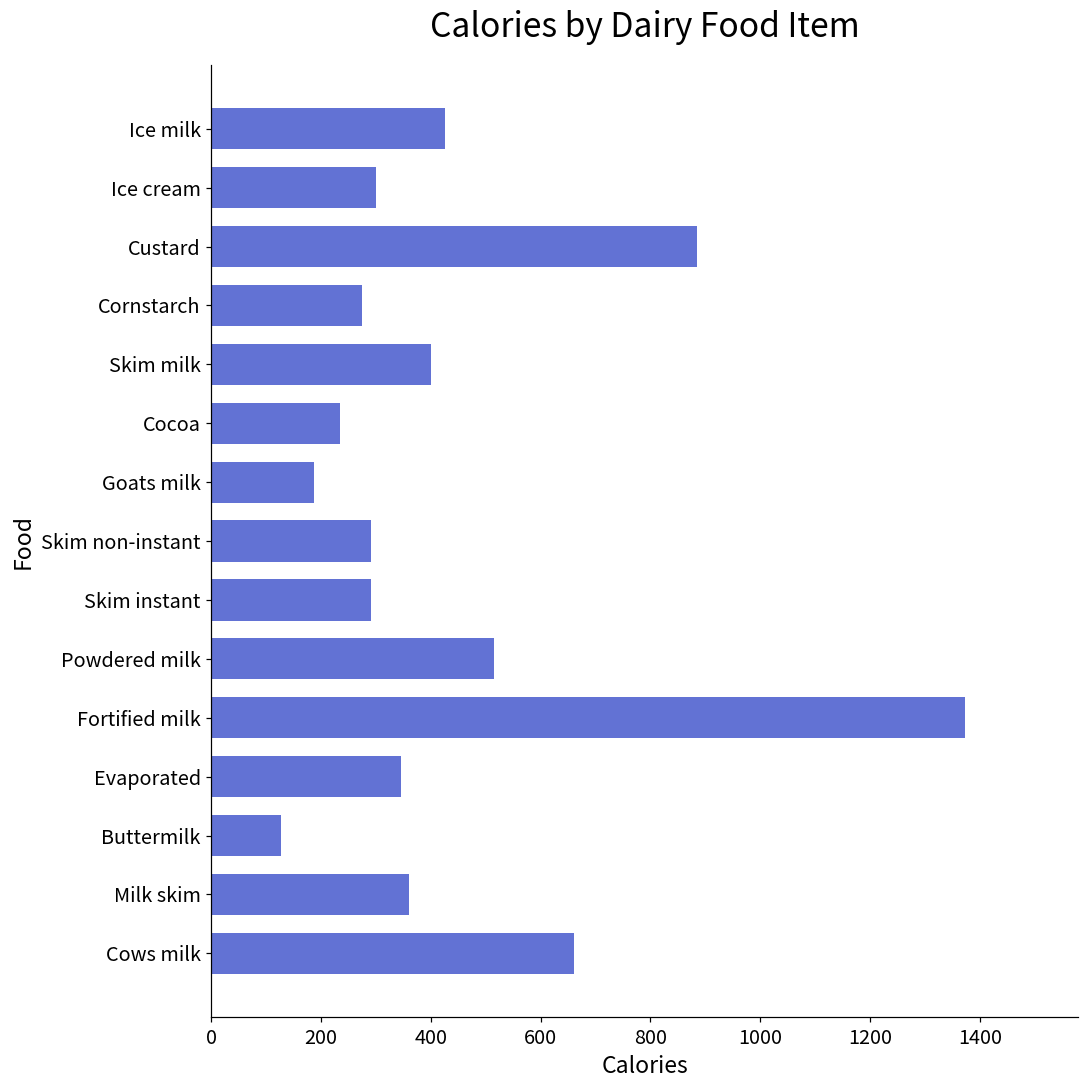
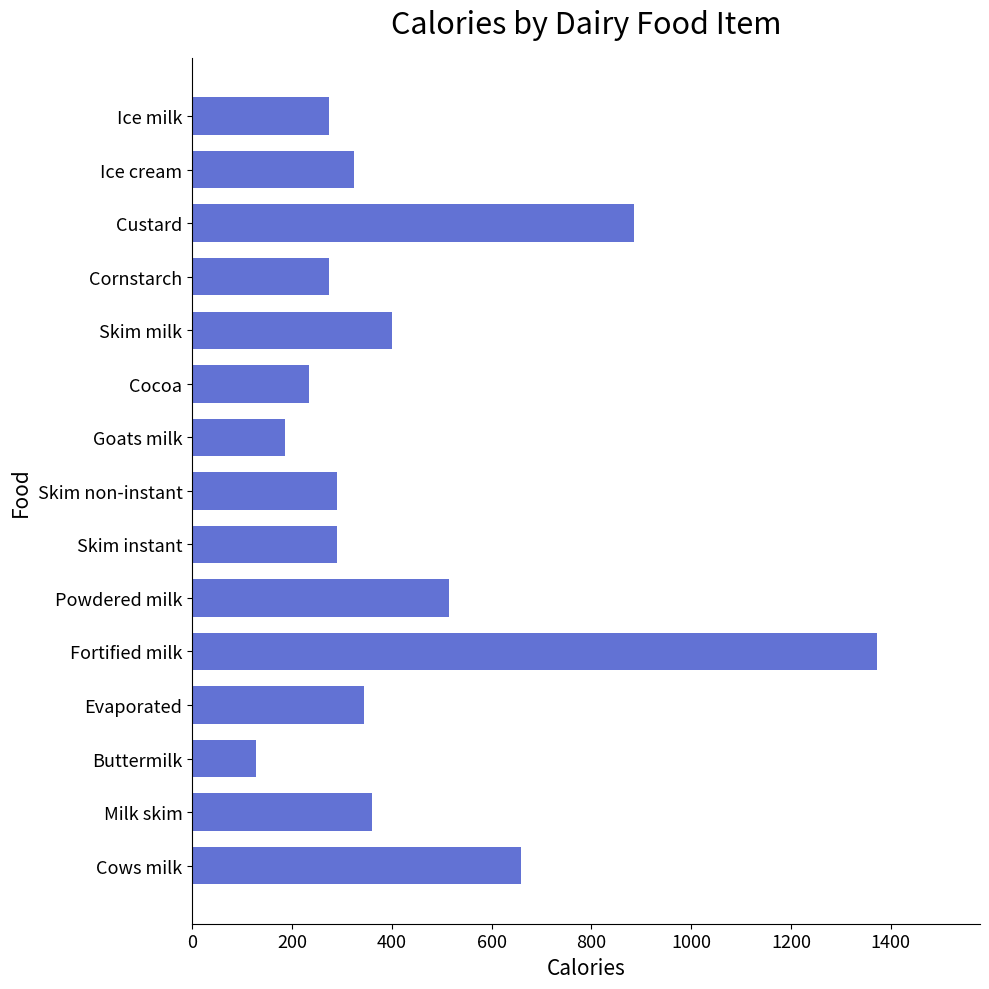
  {
-   "Ice milk": 430,
-   "Ice cream": 300,
+   "Ice milk": 280,
+   "Ice cream": 320,
    "Custard": 890,
    "Cornstarch": 280,
    "Skim milk": 400,
    "Cocoa": 240,
    "Goats milk": 190,
    "Skim non-instant": 290,
    "Skim instant": 290,
    "Powdered milk": 520,
    "Fortified milk": 1370,
    "Evaporated": 350,
    "Buttermilk": 130,
    "Milk skim": 360,
    "Cows milk": 660
  }
